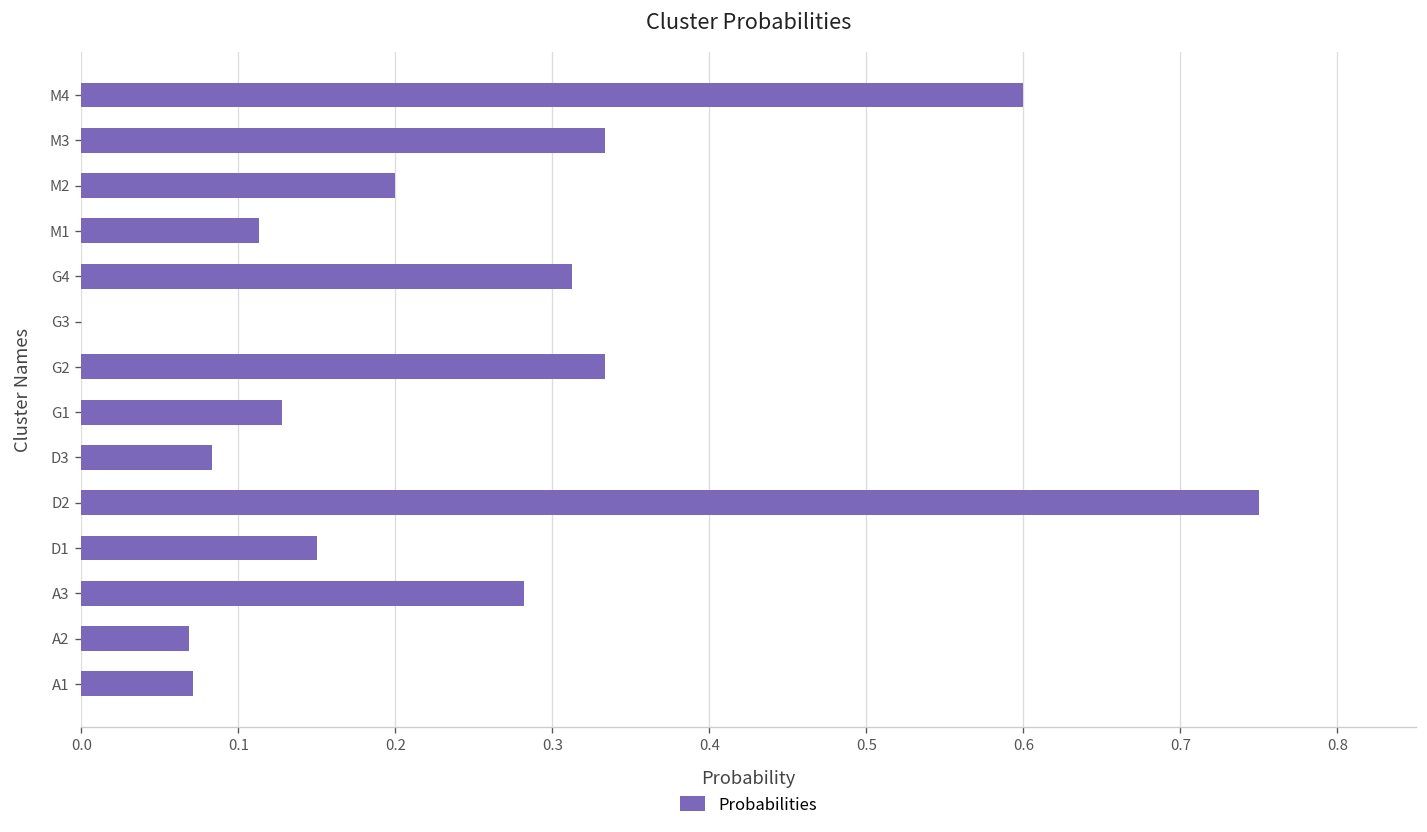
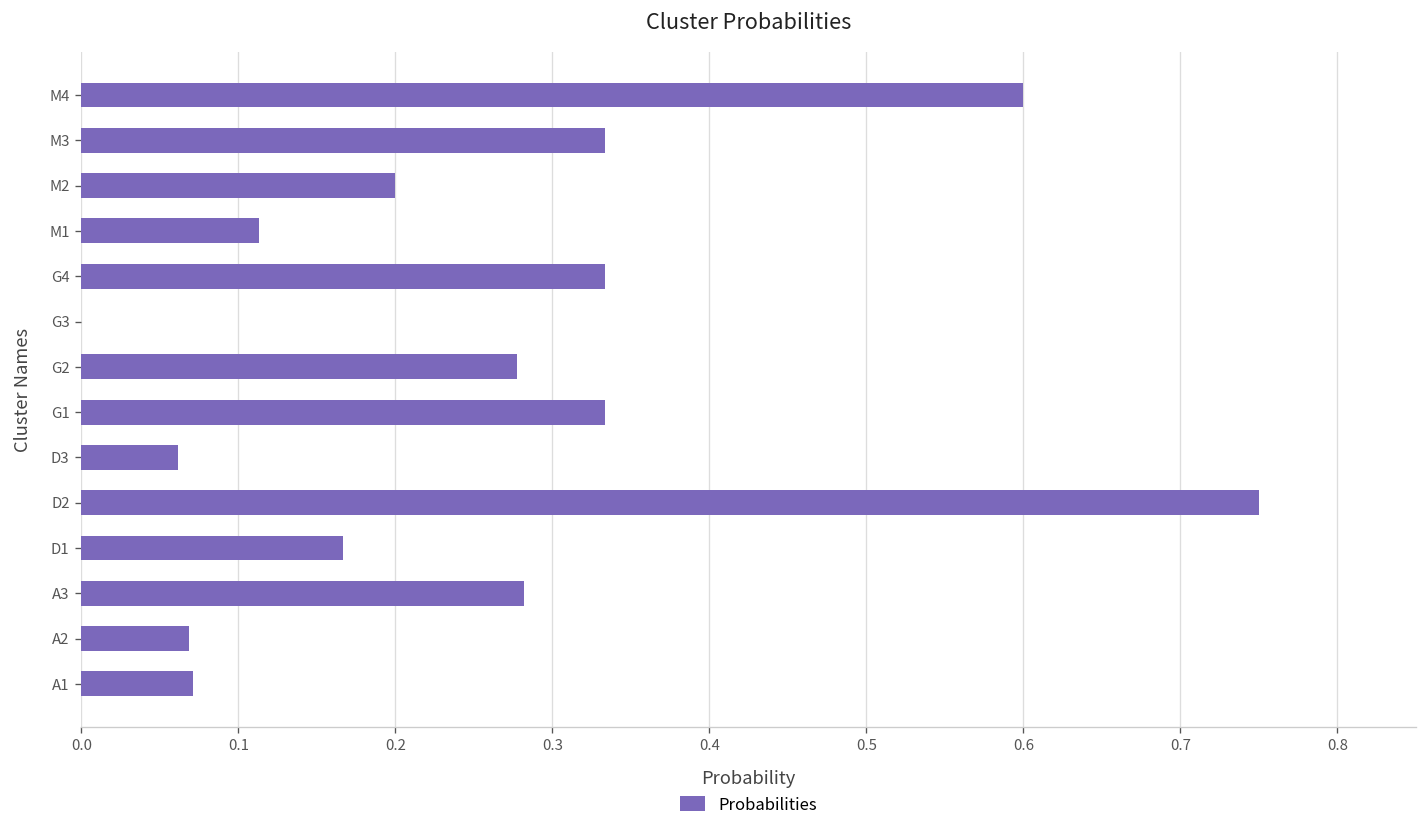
  {
    "M4": 0.600,
    "M3": 0.333,
    "M2": 0.200,
    "M1": 0.113,
-   "G4": 0.313,
+   "G4": 0.333,
    "G3": 0.000,
-   "G2": 0.333,
-   "G1": 0.128,
-   "D3": 0.083,
+   "G2": 0.278,
+   "G1": 0.333,
+   "D3": 0.062,
    "D2": 0.750,
-   "D1": 0.150,
+   "D1": 0.167,
    "A3": 0.282,
    "A2": 0.069,
    "A1": 0.071
  }
